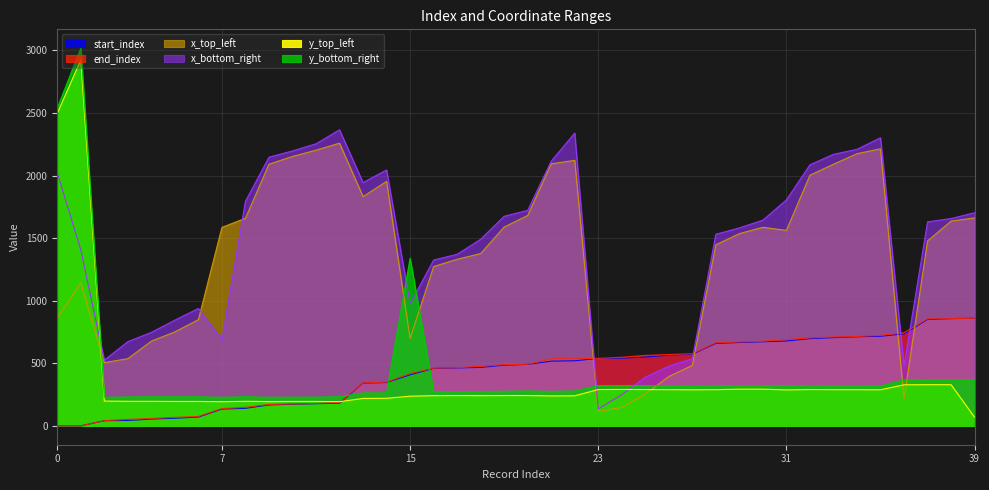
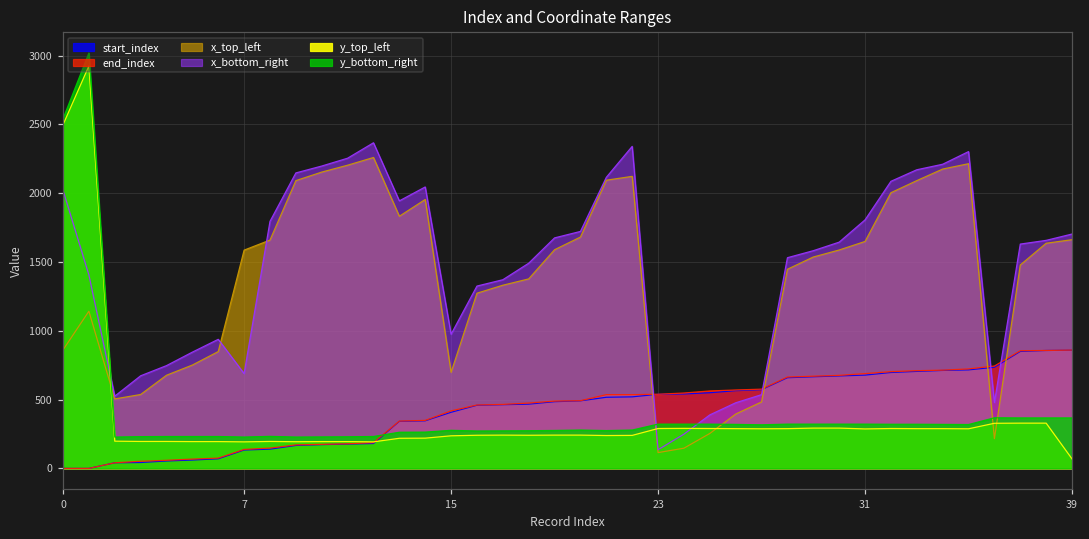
  {
    "x_top_left": {
      "0": 860,
      "7": 1590,
      "15": 700,
      "23": 120,
-     "31": 1560,
+     "31": 1650,
      "39": 1660
    },
    "x_bottom_right": {
      "0": 2020,
      "7": 690,
      "15": 980,
      "23": 140,
      "31": 1810,
      "39": 1700
    },
    "y_top_left": {
      "0": 2500,
      "7": 190,
      "15": 240,
      "23": 290,
      "31": 290,
      "39": 70
    },
    "y_bottom_right": {
      "0": 2540,
      "7": 230,
-     "15": 1340,
+     "15": 280,
      "23": 320,
      "31": 320,
      "39": 370
    }
  }
